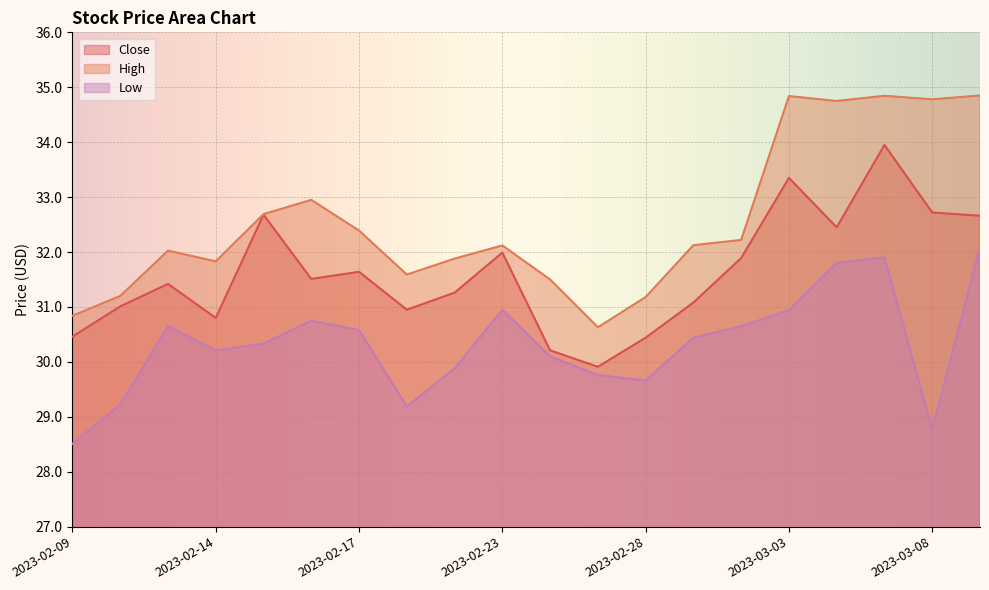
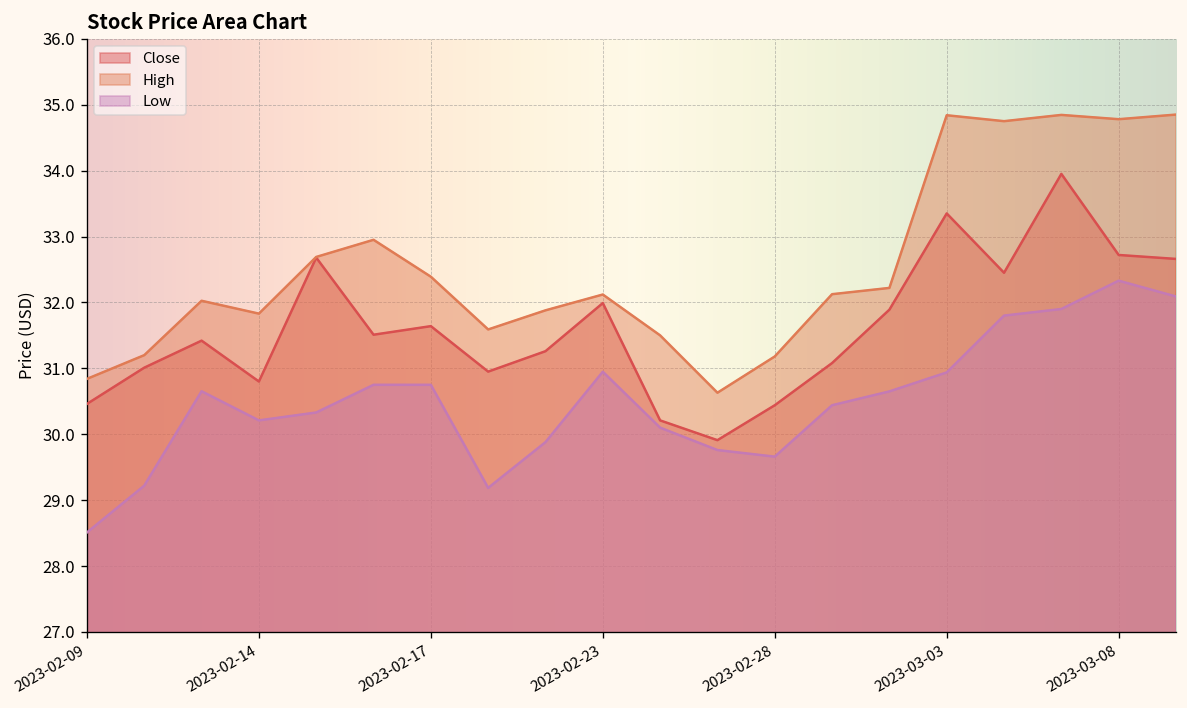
  {
    "Low": {
      "2023-02-09": 28.5,
      "2023-02-14": 30.2,
-     "2023-02-17": 30.6,
+     "2023-02-17": 30.8,
      "2023-02-23": 30.9,
      "2023-02-28": 29.7,
      "2023-03-03": 30.9,
-     "2023-03-08": 28.8
+     "2023-03-08": 32.3
    }
  }
